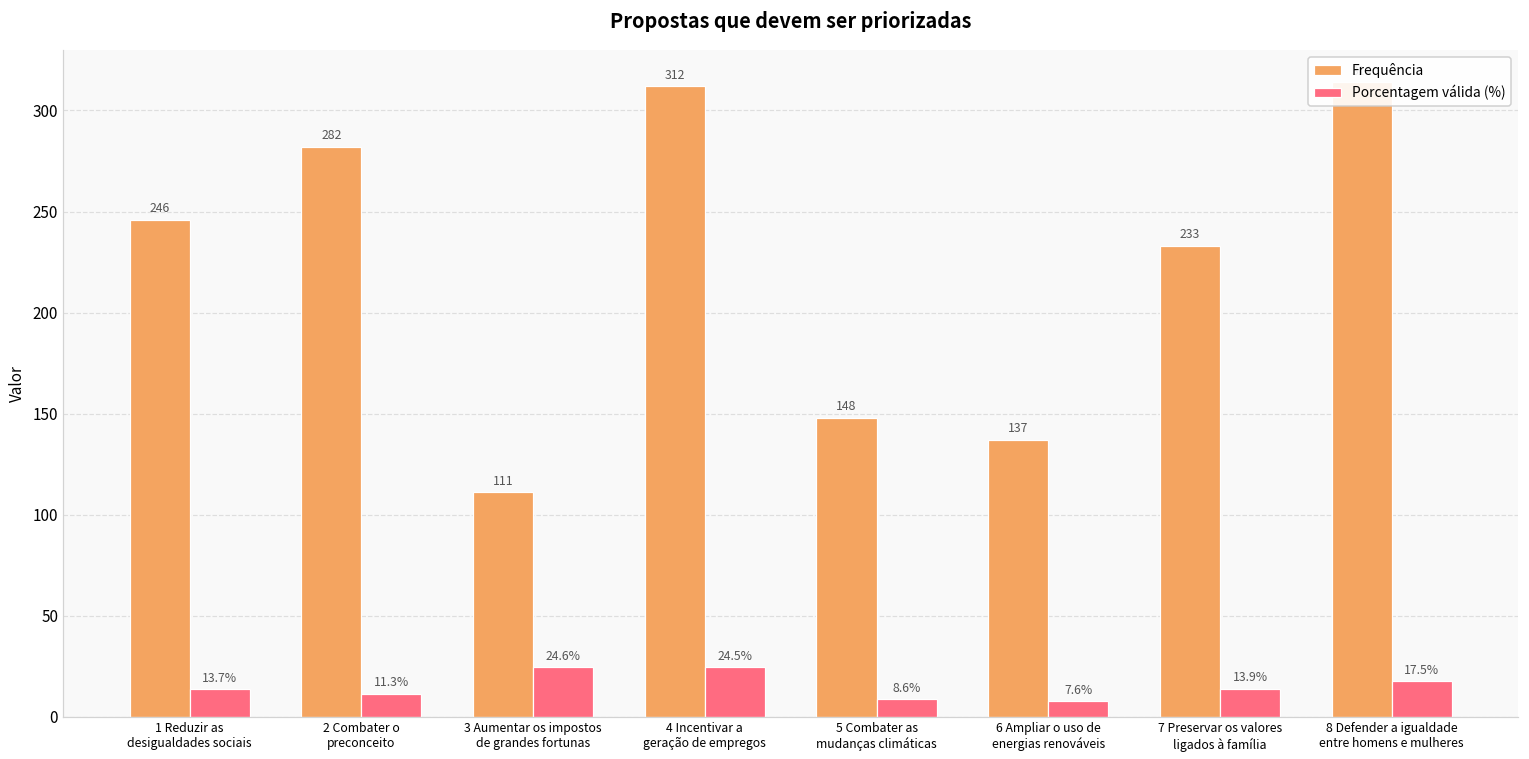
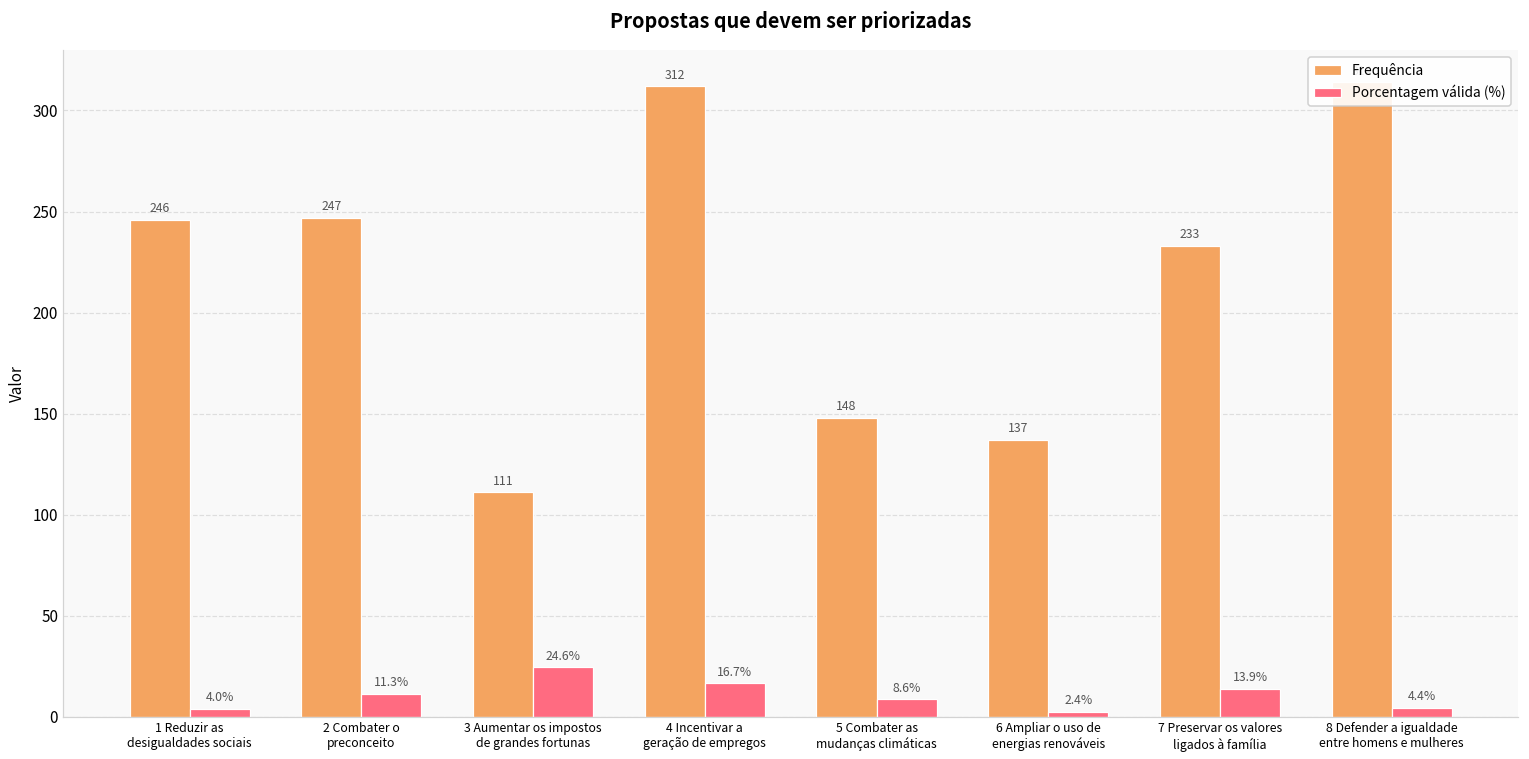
  {
    "Frequência": {
      "1 Reduzir as desigualdades sociais": "246",
-     "2 Combater o preconceito": "282",
+     "2 Combater o preconceito": "247",
      "3 Aumentar os impostos de grandes fortunas": "111",
      "4 Incentivar a geração de empregos": "312",
      "5 Combater as mudanças climáticas": "148",
      "6 Ampliar o uso de energias renováveis": "137",
      "7 Preservar os valores ligados à família": "233"
    },
    "Porcentagem válida (%)": {
-     "1 Reduzir as desigualdades sociais": "13.7%",
+     "1 Reduzir as desigualdades sociais": "4.0%",
      "2 Combater o preconceito": "11.3%",
      "3 Aumentar os impostos de grandes fortunas": "24.6%",
-     "4 Incentivar a geração de empregos": "24.5%",
+     "4 Incentivar a geração de empregos": "16.7%",
      "5 Combater as mudanças climáticas": "8.6%",
-     "6 Ampliar o uso de energias renováveis": "7.6%",
+     "6 Ampliar o uso de energias renováveis": "2.4%",
      "7 Preservar os valores ligados à família": "13.9%",
-     "8 Defender a igualdade entre homens e mulheres": "17.5%"
+     "8 Defender a igualdade entre homens e mulheres": "4.4%"
    }
  }
